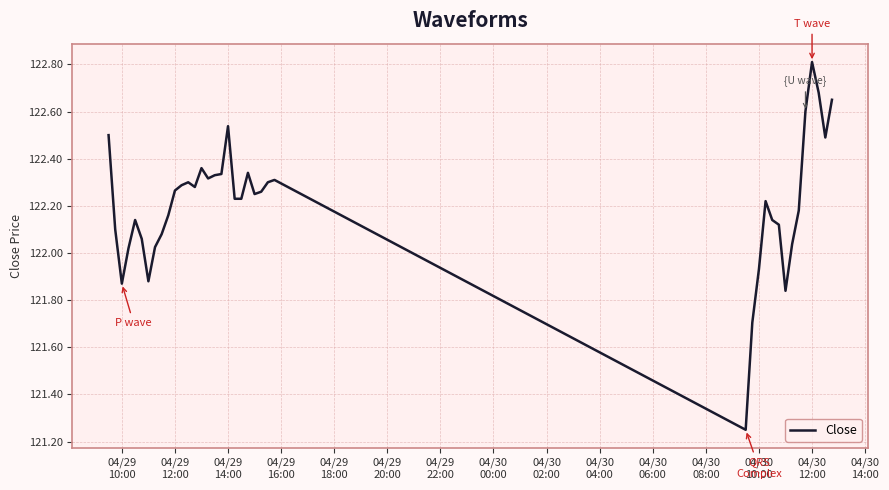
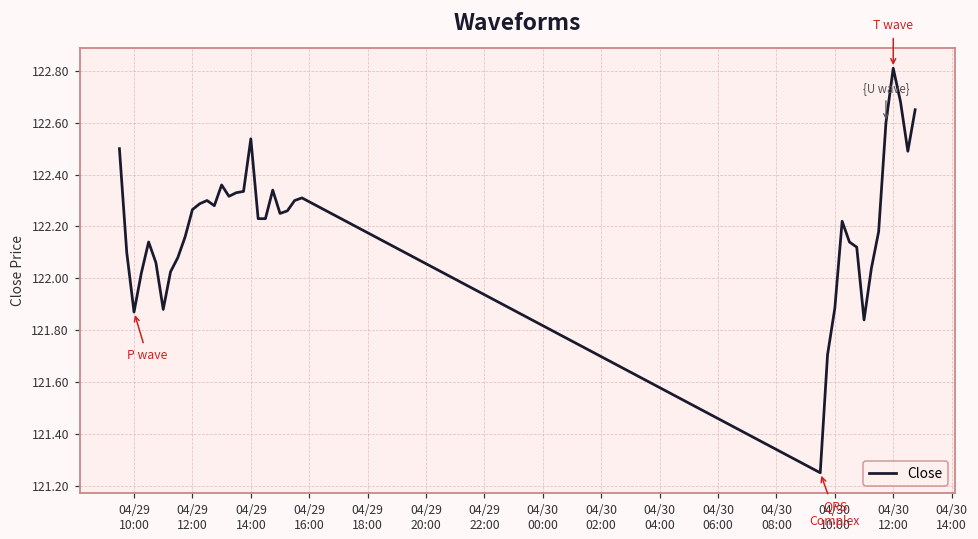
  {
    "04/29 10:00": 121.87,
    "04/29 12:00": 122.26,
    "04/29 14:00": 122.54,
-   "04/30 10:00": 121.93,
+   "04/30 10:00": 121.88,
    "04/30 12:00": 122.81
  }
